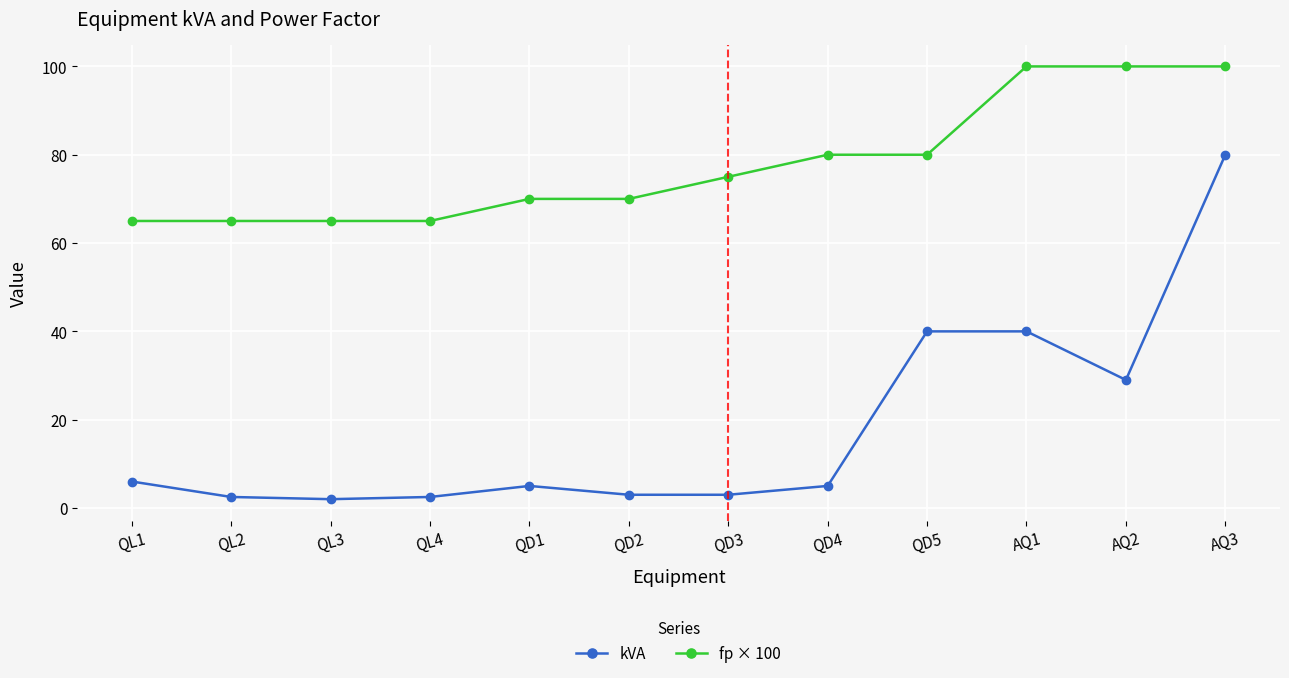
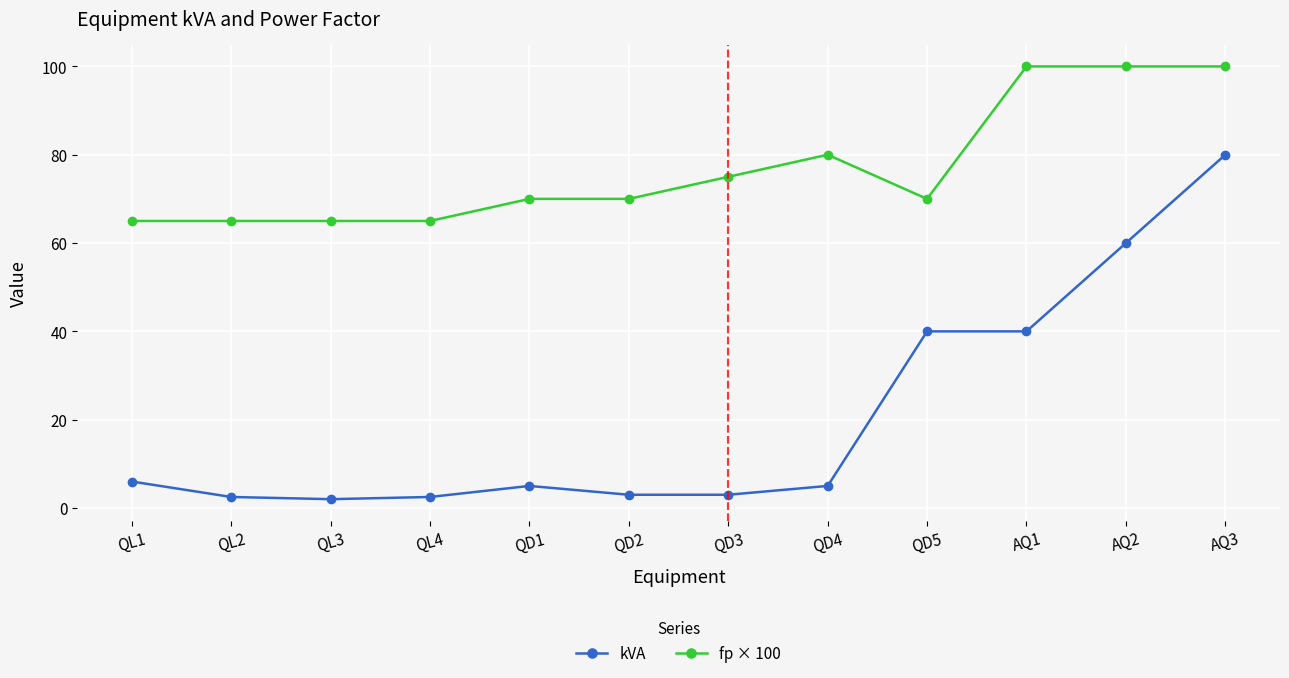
  {
    "kVA": {
      "QL1": 6,
      "QL2": 3,
      "QL3": 2,
      "QL4": 3,
      "QD1": 5,
      "QD2": 3,
      "QD3": 3,
      "QD4": 5,
      "QD5": 40,
      "AQ1": 40,
-     "AQ2": 29,
+     "AQ2": 60,
      "AQ3": 80
    },
    "fp × 100": {
      "QL1": 65,
      "QL2": 65,
      "QL3": 65,
      "QL4": 65,
      "QD1": 70,
      "QD2": 70,
      "QD3": 75,
      "QD4": 80,
-     "QD5": 80,
+     "QD5": 70,
      "AQ1": 100,
      "AQ2": 100,
      "AQ3": 100
    }
  }
